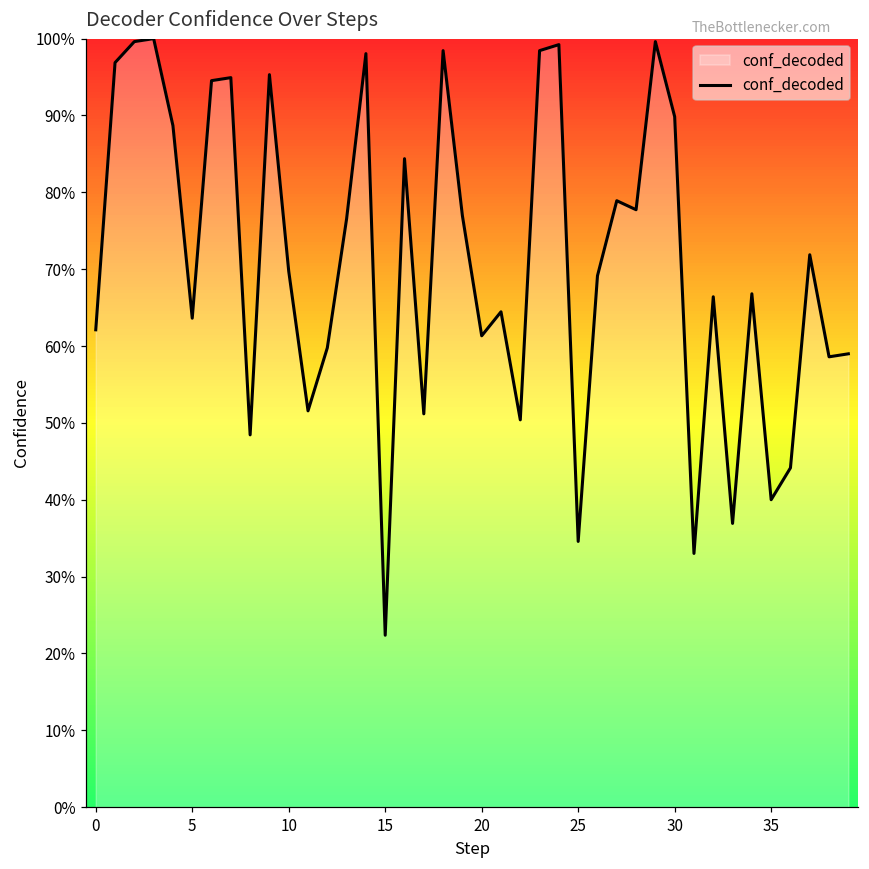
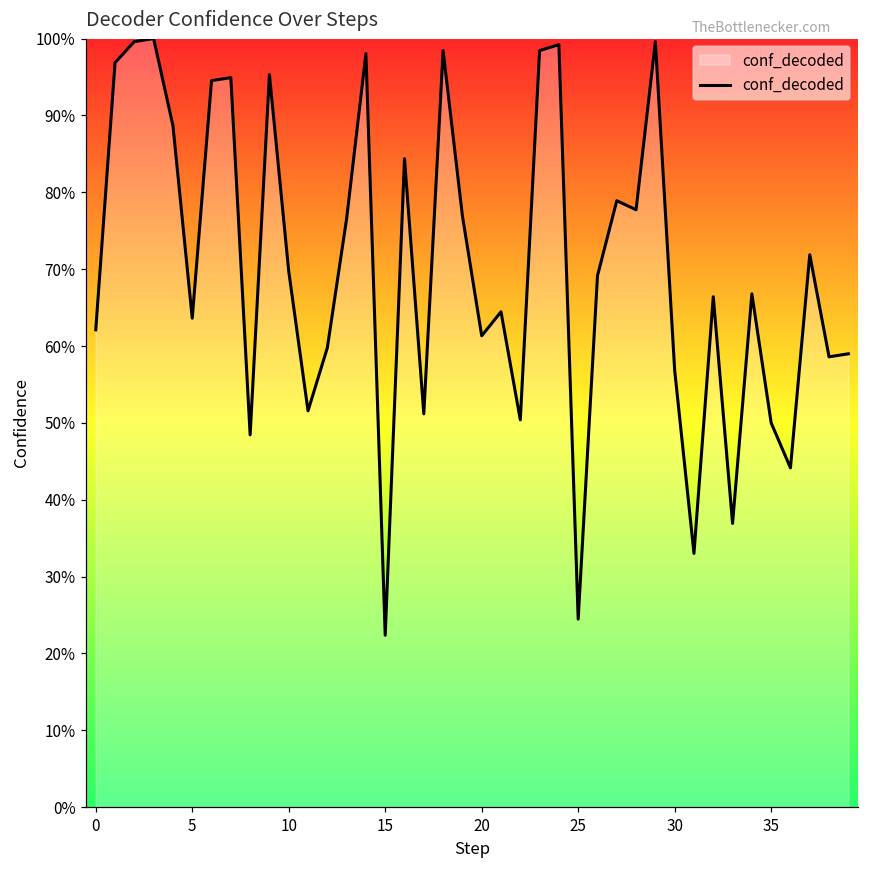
  {
    "0": "62%",
    "5": "64%",
    "10": "70%",
    "15": "22%",
    "20": "61%",
-   "25": "35%",
-   "30": "90%",
-   "35": "40%"
+   "25": "24%",
+   "30": "57%",
+   "35": "50%"
  }
